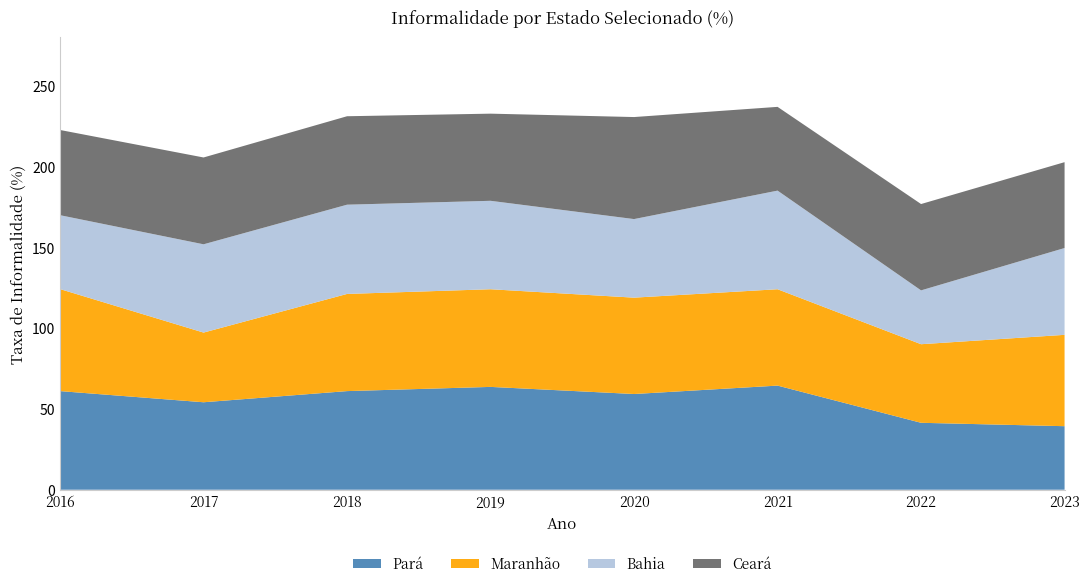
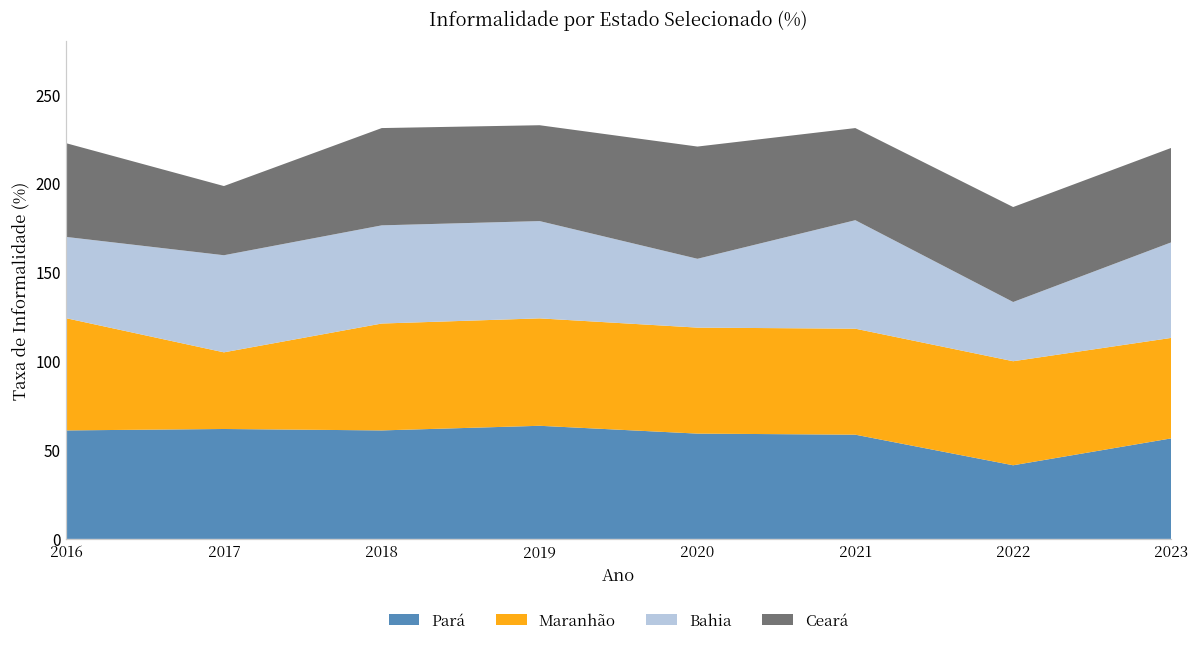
  {
    "Pará": {
      "2016": 61,
-     "2017": 54,
+     "2017": 62,
      "2018": 61,
      "2019": 64,
      "2020": 59,
-     "2021": 64,
+     "2021": 59,
      "2022": 41,
-     "2023": 39
+     "2023": 57
    },
    "Maranhão": {
      "2016": 63,
      "2017": 43,
      "2018": 60,
      "2019": 60,
      "2020": 60,
      "2021": 60,
-     "2022": 49,
+     "2022": 59,
      "2023": 57
    },
    "Bahia": {
      "2016": 46,
      "2017": 55,
      "2018": 55,
      "2019": 55,
-     "2020": 49,
+     "2020": 39,
      "2021": 61,
      "2022": 33,
      "2023": 54
    },
    "Ceará": {
      "2016": 53,
-     "2017": 54,
+     "2017": 39,
      "2018": 55,
      "2019": 54,
      "2020": 63,
      "2021": 52,
      "2022": 53,
      "2023": 53
    }
  }
